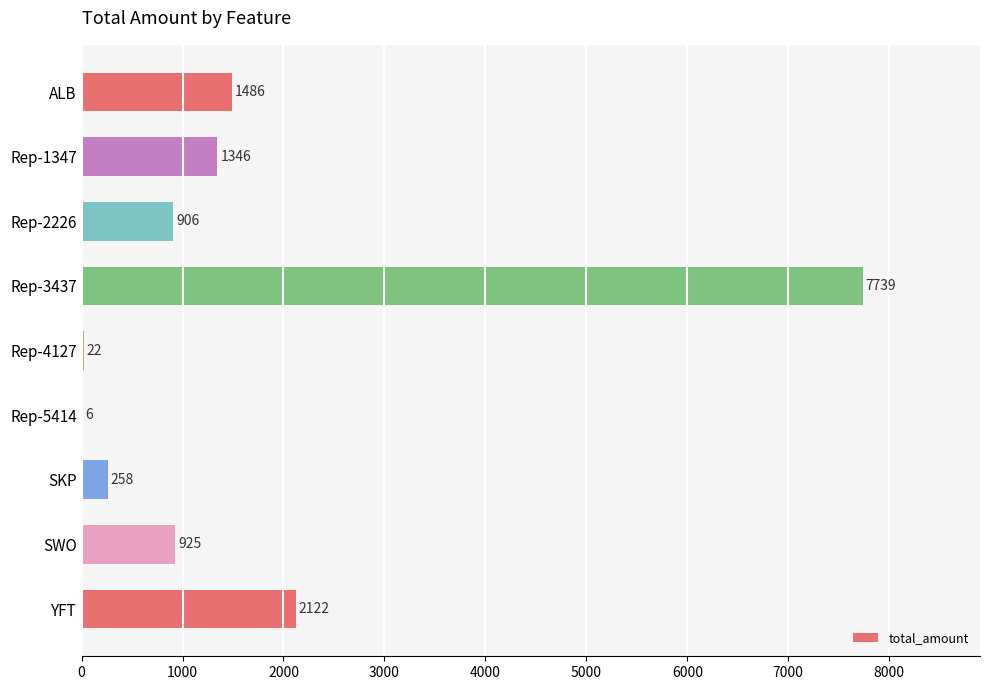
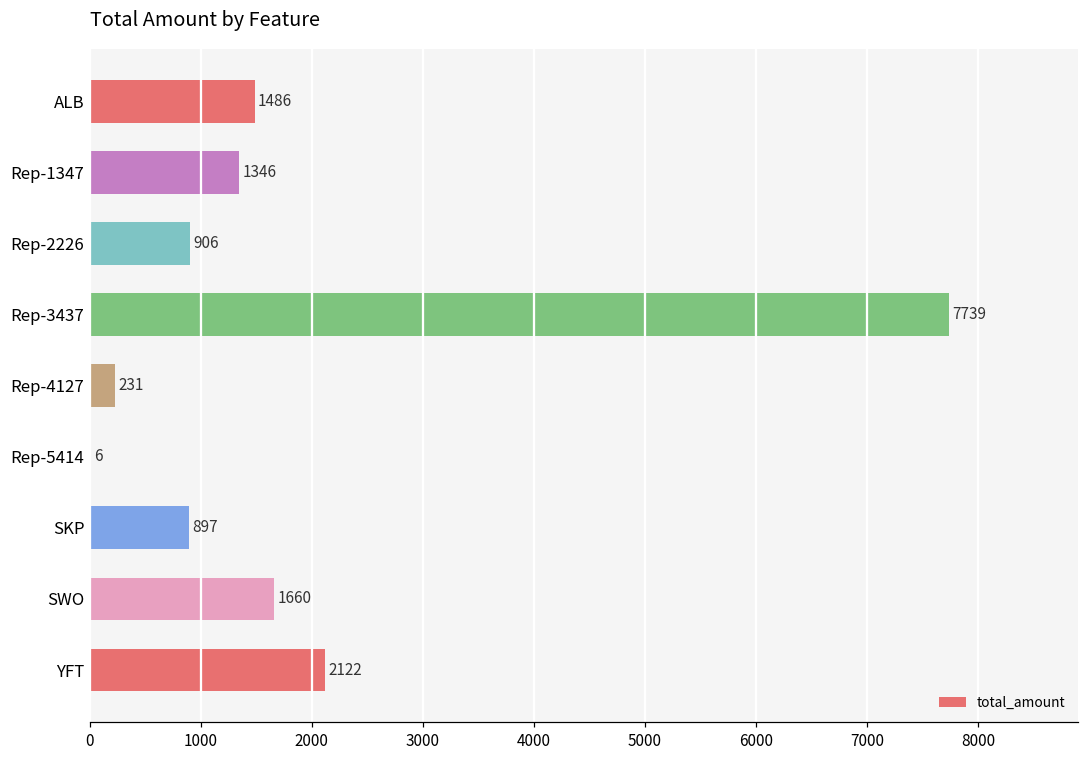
  {
    "ALB": 1486,
    "Rep-1347": 1346,
    "Rep-2226": 906,
    "Rep-3437": 7739,
-   "Rep-4127": 22,
+   "Rep-4127": 231,
    "Rep-5414": 6,
-   "SKP": 258,
-   "SWO": 925,
+   "SKP": 897,
+   "SWO": 1660,
    "YFT": 2122
  }
